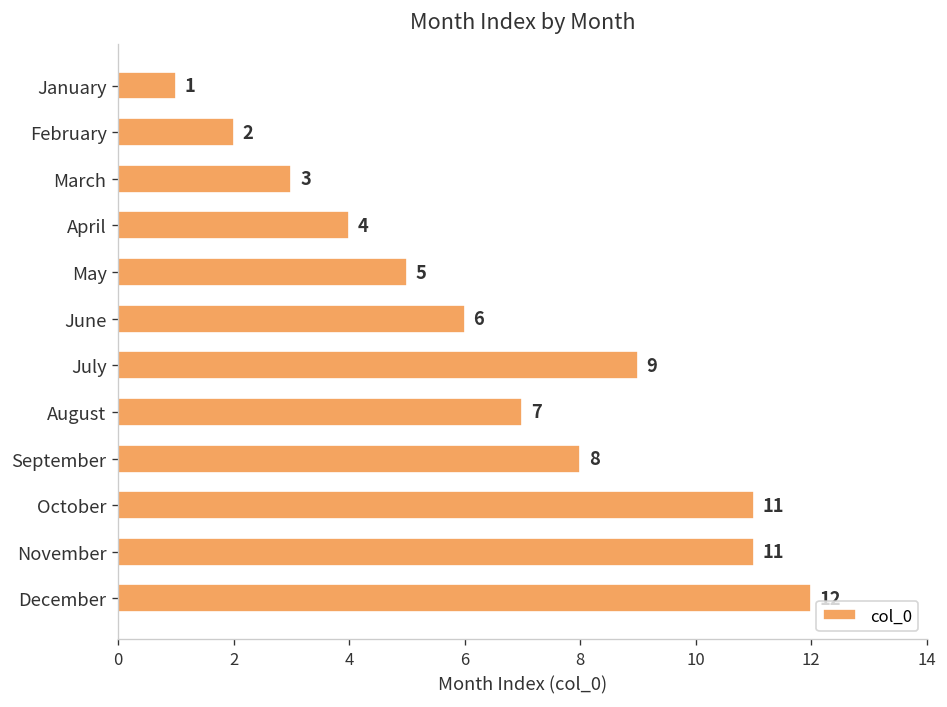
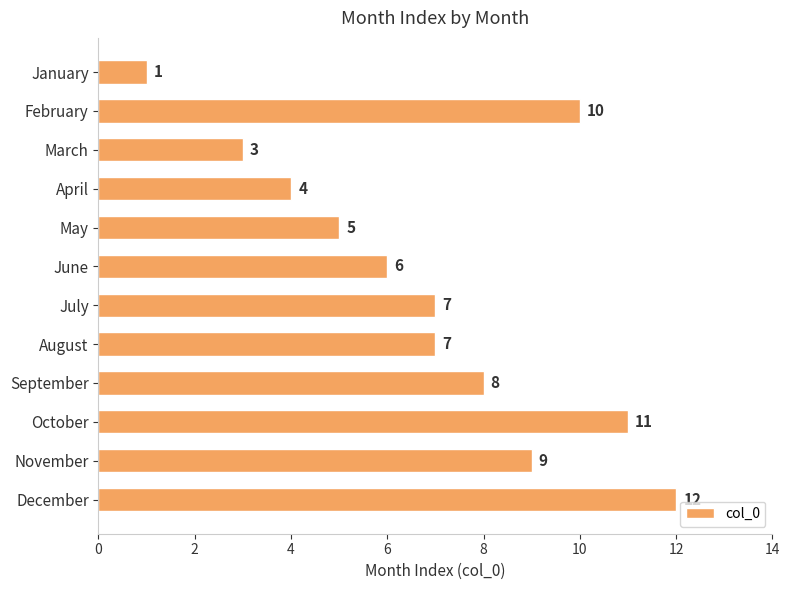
  {
    "January": 1,
-   "February": 2,
+   "February": 10,
    "March": 3,
    "April": 4,
    "May": 5,
    "June": 6,
-   "July": 9,
+   "July": 7,
    "August": 7,
    "September": 8,
    "October": 11,
-   "November": 11
+   "November": 9
  }
